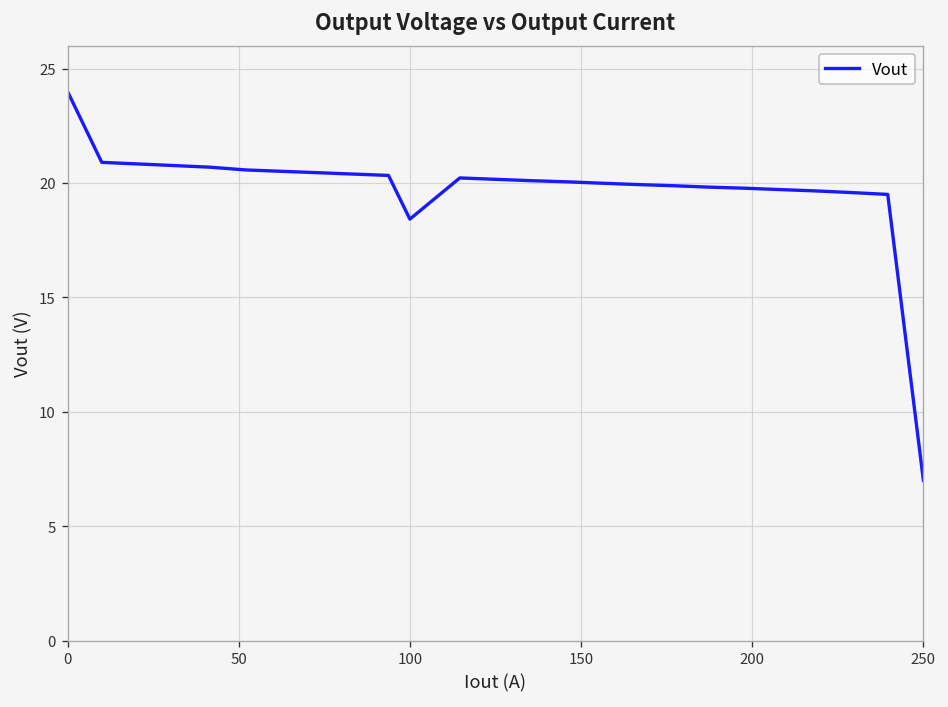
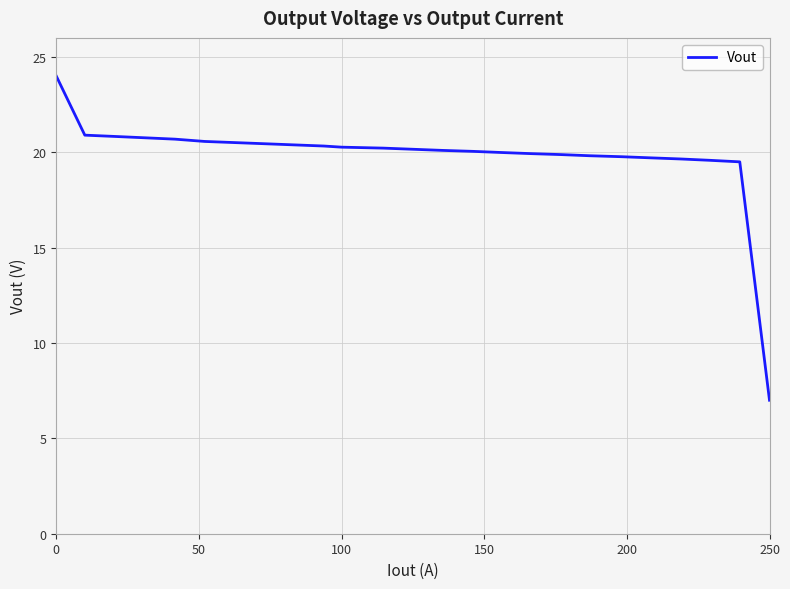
  {
    "0": 24.0,
-   "100": 18.4,
+   "100": 20.3,
    "250": 7.0
  }
